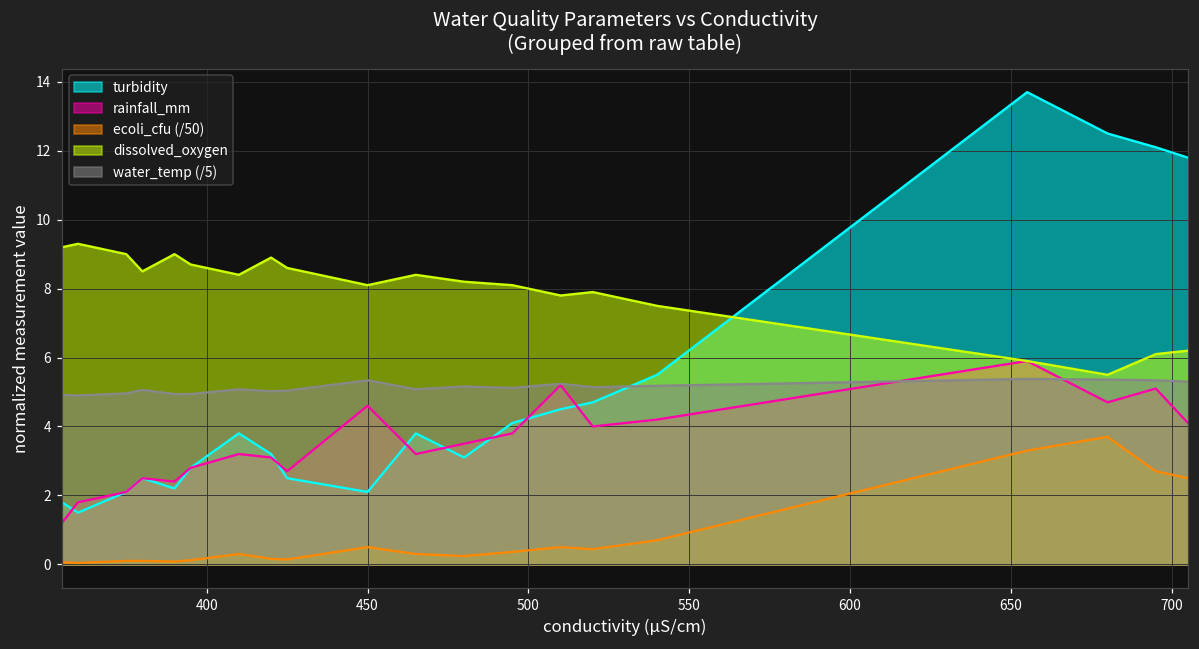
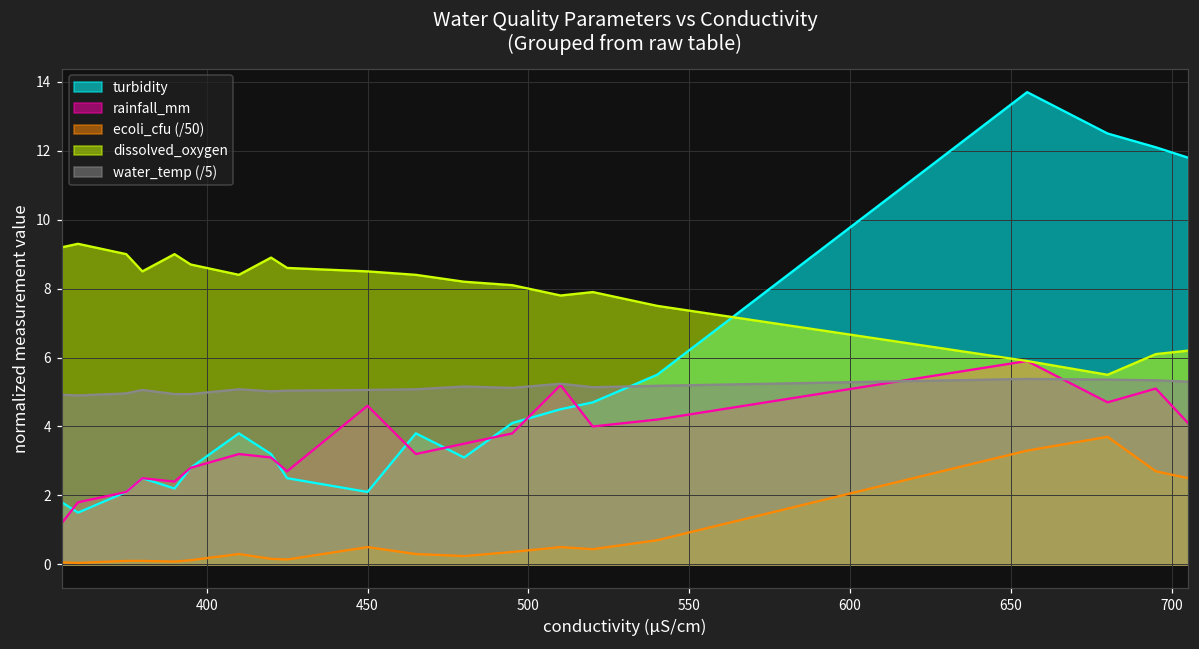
  {
    "turbidity": {
      "450": 2.1
    },
    "rainfall_mm": {
      "450": 4.6
    },
    "ecoli_cfu (/50)": {
      "450": 0.5
    },
    "dissolved_oxygen": {
-     "450": 8.1
+     "450": 8.5
    },
    "water_temp (/5)": {
-     "450": 5.3
+     "450": 5.1
    }
  }
